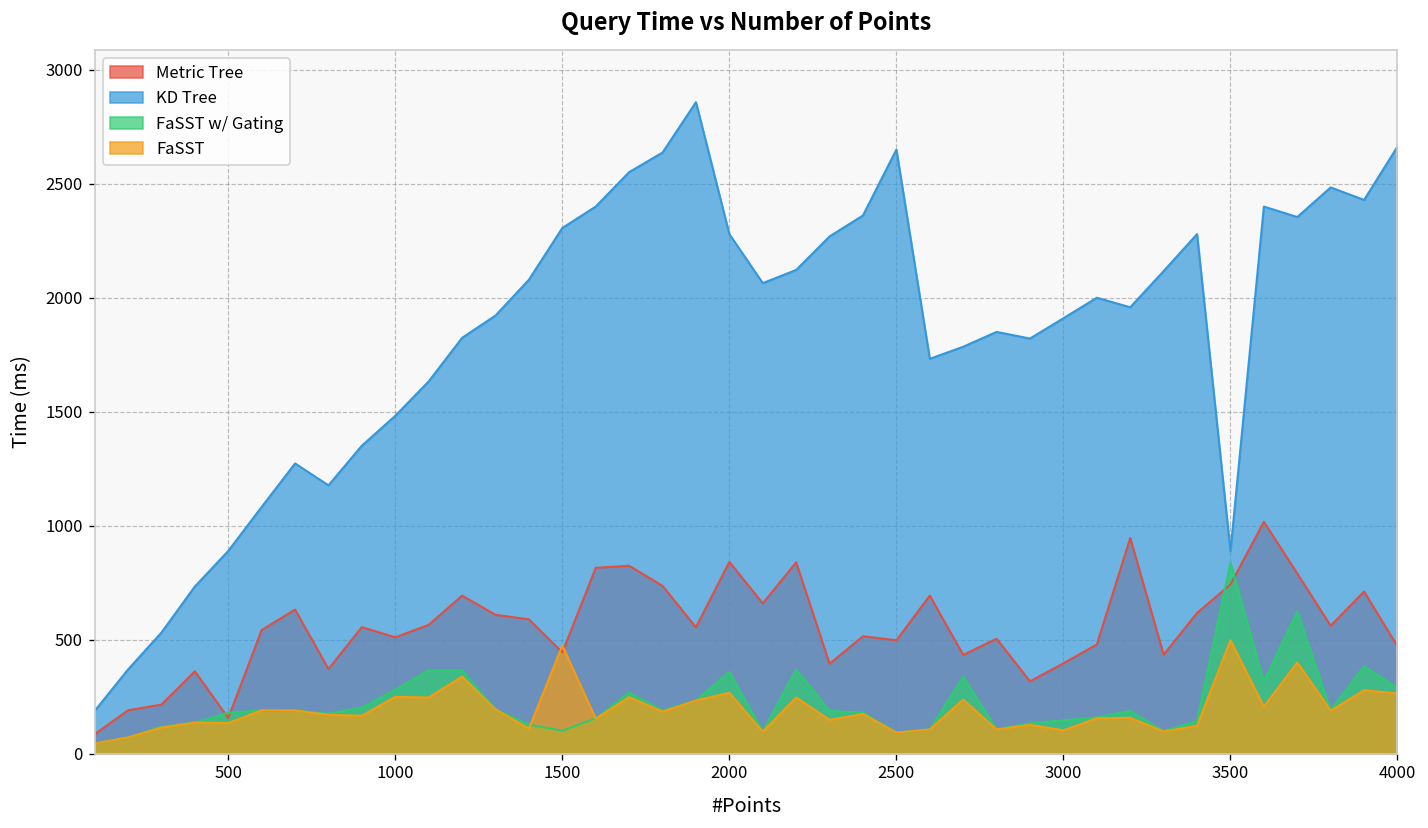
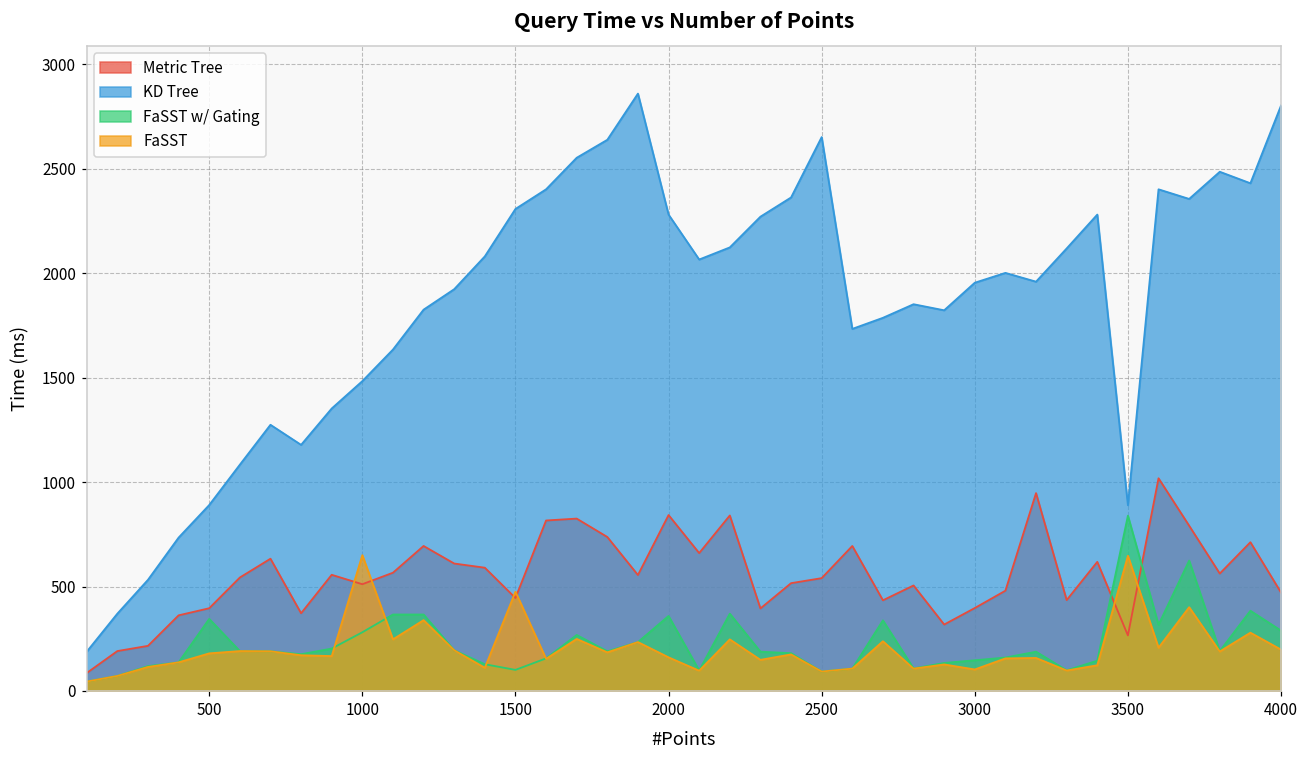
  {
    "Metric Tree": {
-     "500": 160,
+     "500": 400,
      "1000": 510,
      "1500": 450,
      "2000": 840,
-     "2500": 500,
+     "2500": 540,
      "3000": 400,
-     "3500": 740,
+     "3500": 270,
      "4000": 470
    },
    "KD Tree": {
      "500": 890,
      "1000": 1480,
      "1500": 2310,
      "2000": 2280,
      "2500": 2650,
-     "3000": 1910,
+     "3000": 1950,
      "3500": 890,
-     "4000": 2660
+     "4000": 2800
    },
    "FaSST w/ Gating": {
-     "500": 180,
+     "500": 350,
      "1000": 280,
      "1500": 100,
      "2000": 360,
      "3000": 150,
      "3500": 840,
      "4000": 290
    },
    "FaSST": {
-     "500": 140,
-     "1000": 250,
+     "500": 180,
+     "1000": 650,
      "1500": 480,
-     "2000": 270,
+     "2000": 160,
      "3000": 100,
-     "3500": 500,
-     "4000": 270
+     "3500": 650,
+     "4000": 200
    }
  }
